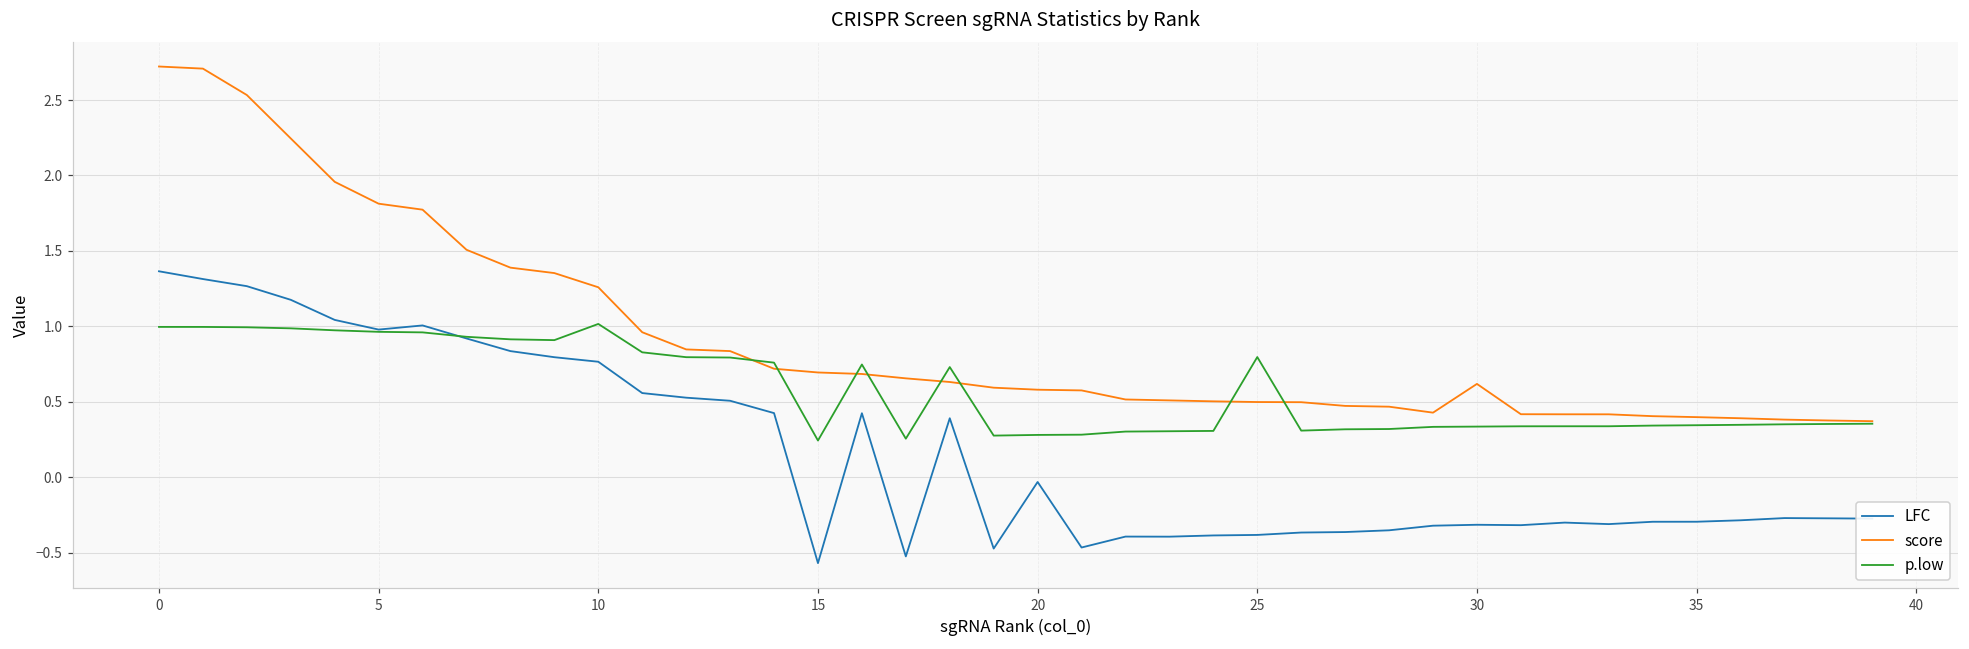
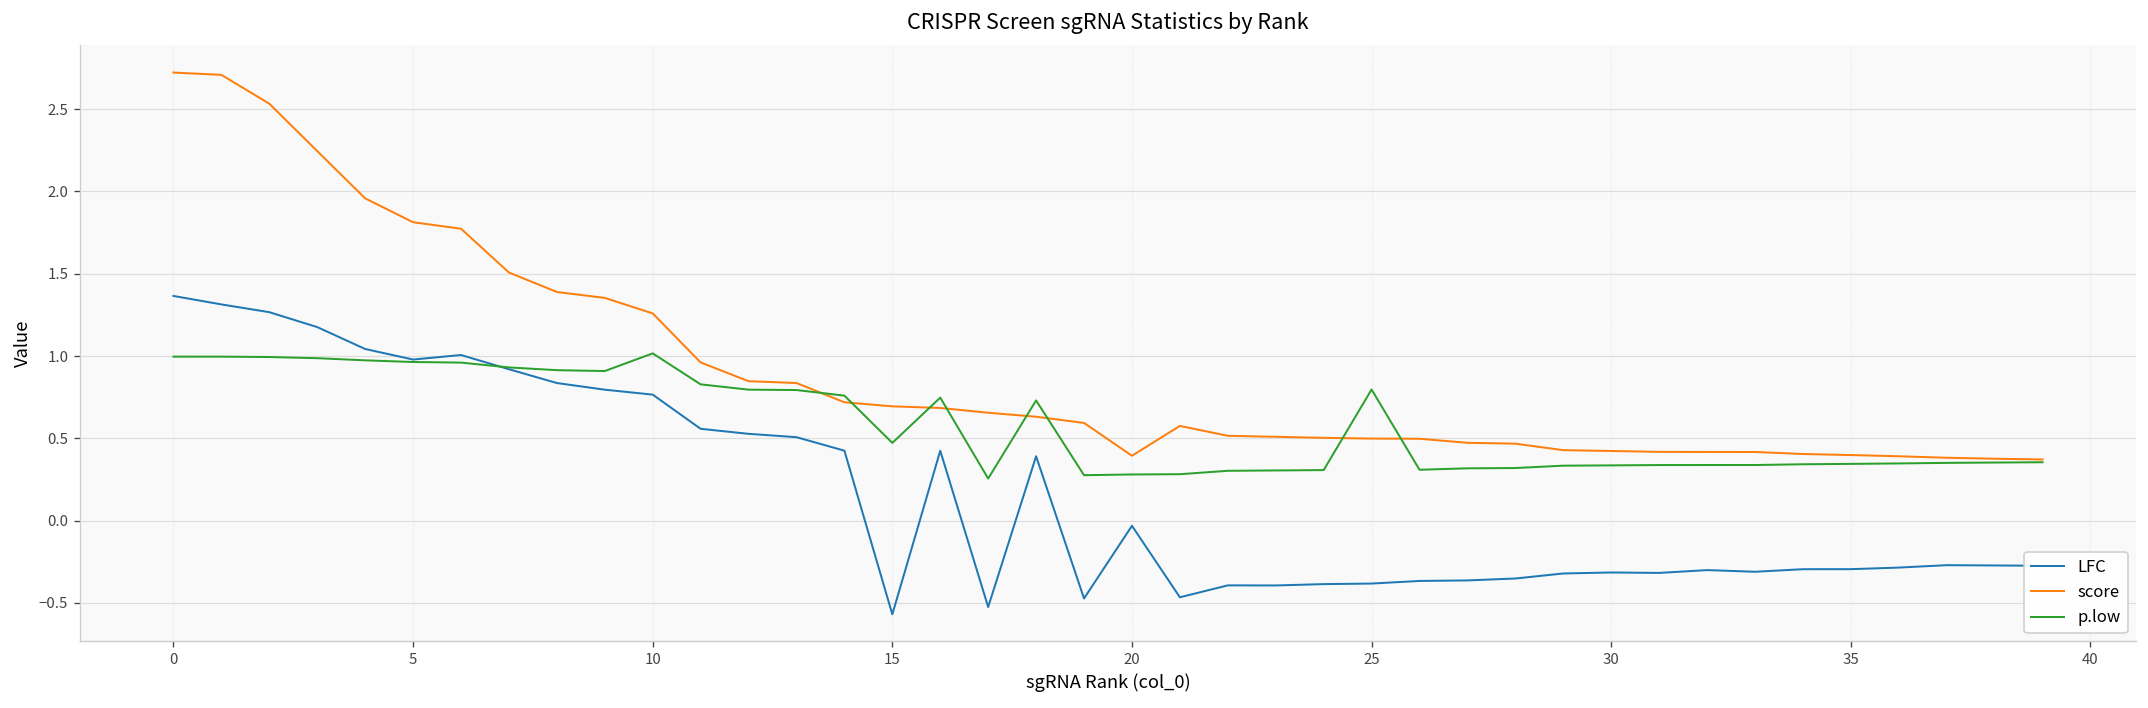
  {
    "LFC": {
      "0": 1.37,
      "10": 0.77,
      "15": -0.57,
      "20": -0.03,
      "25": -0.38,
      "30": -0.31,
      "35": -0.29
    },
    "score": {
      "0": 2.72,
      "5": 1.81,
      "10": 1.26,
      "15": 0.69,
-     "20": 0.58,
+     "20": 0.39,
      "25": 0.50,
-     "30": 0.62,
+     "30": 0.42,
      "35": 0.40
    },
    "p.low": {
      "0": 1.00,
      "10": 1.02,
-     "15": 0.24,
+     "15": 0.47,
      "20": 0.28,
      "25": 0.80,
      "30": 0.34,
      "35": 0.35
    }
  }
